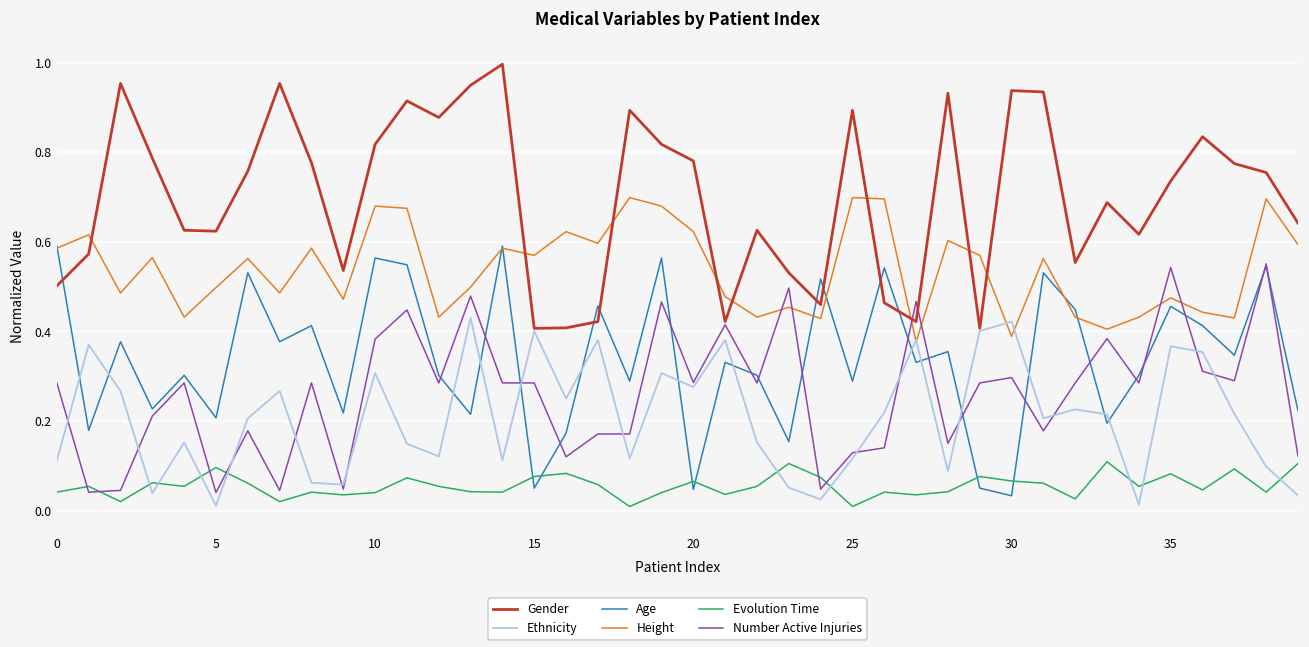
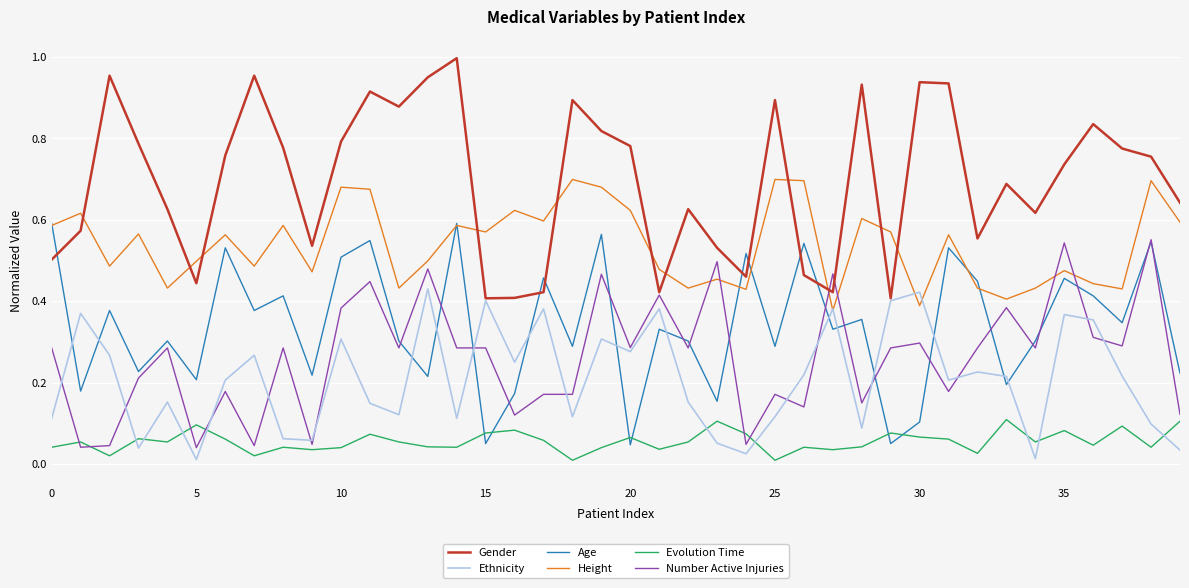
  {
    "Gender": {
      "0": 0.50,
-     "5": 0.62,
-     "10": 0.82,
+     "5": 0.44,
+     "10": 0.79,
      "20": 0.78,
      "25": 0.89,
      "30": 0.94,
      "35": 0.74
    },
    "Ethnicity": {
      "0": 0.11,
      "5": 0.01,
      "10": 0.31,
      "20": 0.28,
      "25": 0.12,
      "30": 0.42,
      "35": 0.37
    },
    "Age": {
      "5": 0.21,
-     "10": 0.56,
+     "10": 0.51,
      "15": 0.05,
      "20": 0.05,
      "25": 0.29,
-     "30": 0.03,
+     "30": 0.10,
      "35": 0.46
    },
    "Height": {
      "5": 0.50,
      "10": 0.68,
      "15": 0.57,
      "20": 0.62,
      "25": 0.70,
      "30": 0.39,
      "35": 0.48
    },
    "Evolution Time": {
      "0": 0.04,
      "5": 0.10,
      "10": 0.04,
      "15": 0.08,
      "20": 0.07,
      "25": 0.01,
      "30": 0.07,
      "35": 0.08
    },
    "Number Active Injuries": {
      "0": 0.29,
      "5": 0.04,
      "10": 0.38,
      "15": 0.29,
      "20": 0.29,
-     "25": 0.13,
+     "25": 0.17,
      "30": 0.30,
      "35": 0.54
    }
  }
